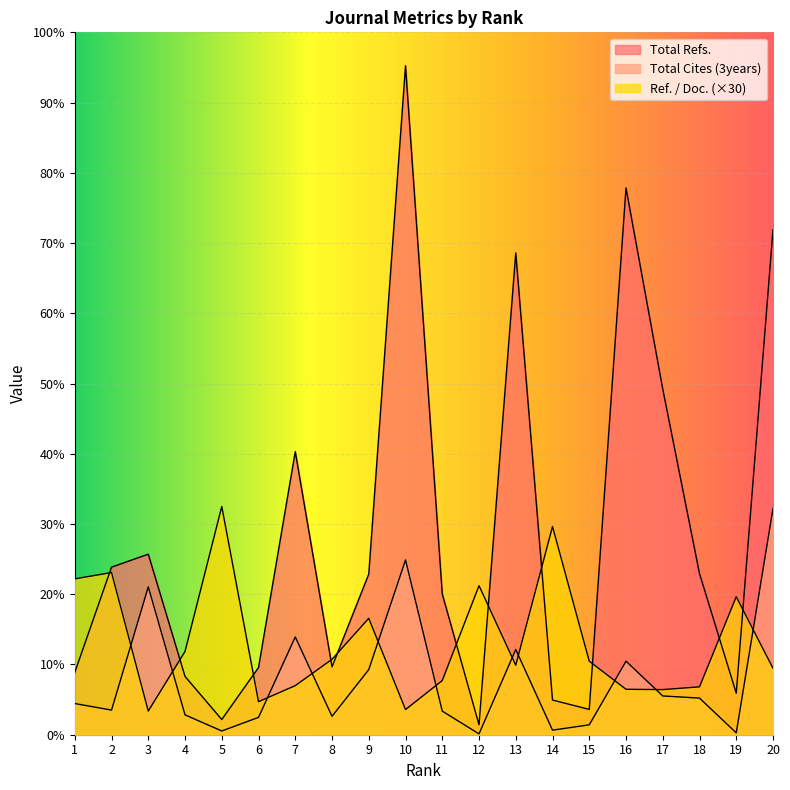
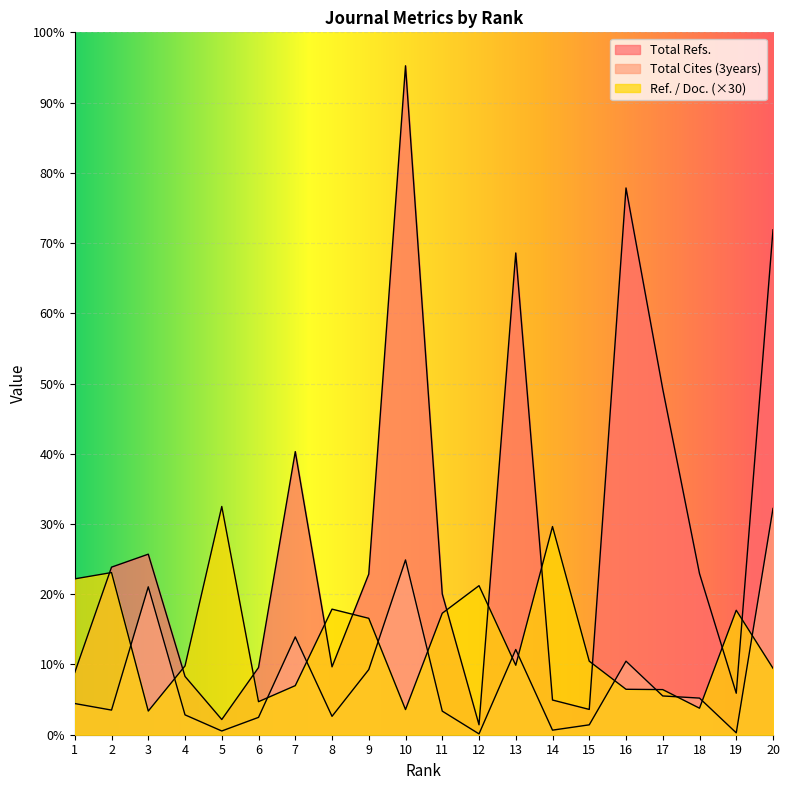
  {
    "Ref. / Doc. (×30)": {
      "1": "22%",
      "2": "23%",
      "3": "3%",
-     "4": "12%",
+     "4": "10%",
      "5": "32%",
      "6": "5%",
      "7": "7%",
-     "8": "11%",
+     "8": "18%",
      "9": "17%",
      "10": "4%",
-     "11": "8%",
+     "11": "17%",
      "12": "21%",
      "13": "10%",
      "14": "30%",
      "15": "10%",
      "16": "6%",
      "17": "6%",
-     "18": "7%",
-     "19": "20%",
+     "18": "4%",
+     "19": "18%",
      "20": "9%"
    }
  }
